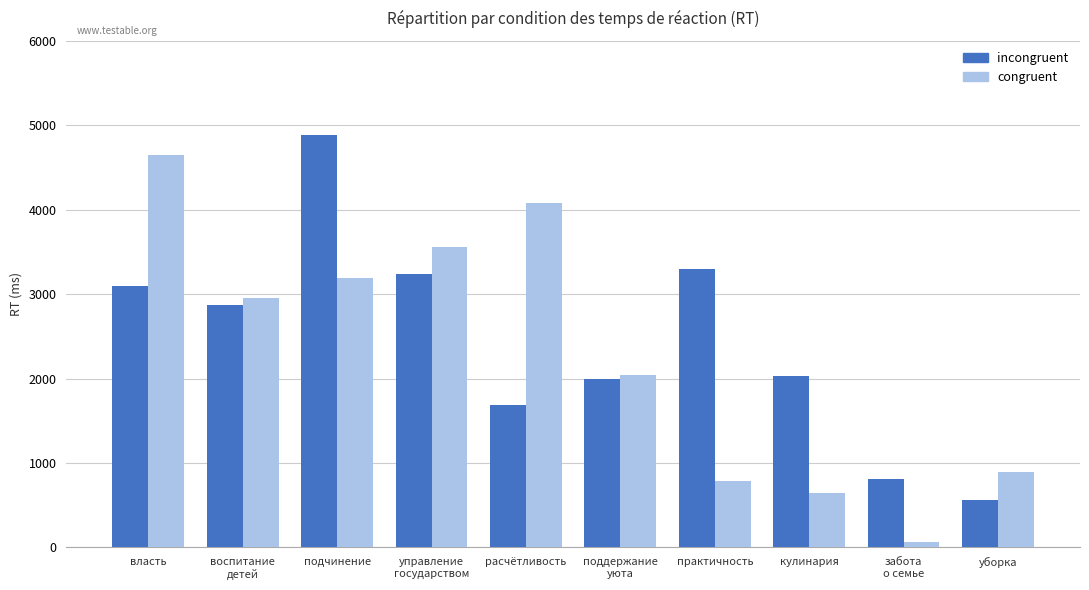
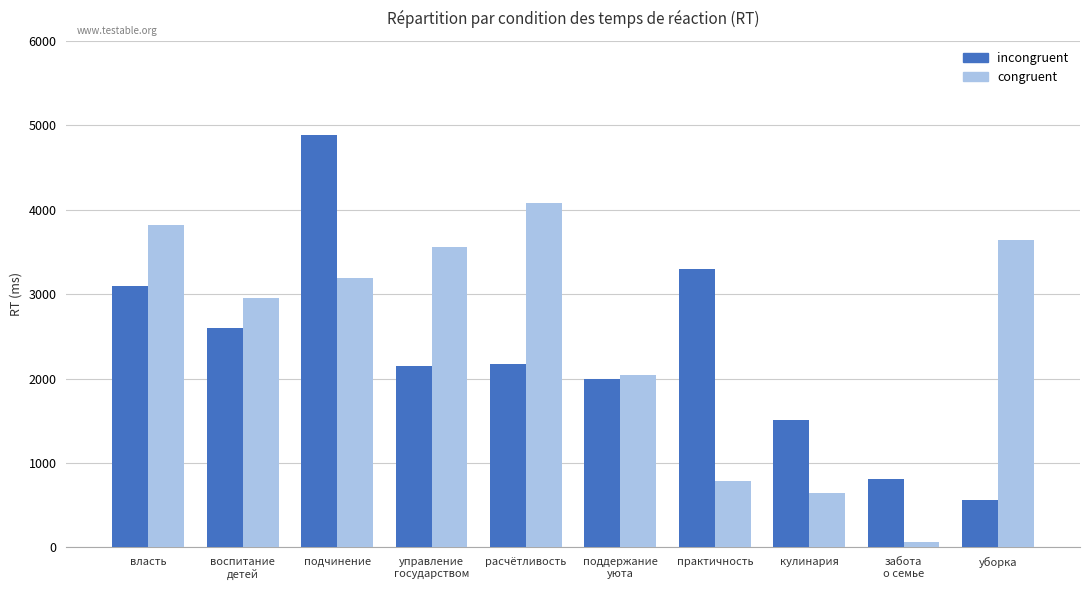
  {
    "incongruent": {
      "власть": 3100,
-     "воспитание детей": 2900,
+     "воспитание детей": 2600,
      "подчинение": 4900,
-     "управление государством": 3200,
-     "расчётливость": 1700,
+     "управление государством": 2100,
+     "расчётливость": 2200,
      "поддержание уюта": 2000,
      "практичность": 3300,
-     "кулинария": 2000,
+     "кулинария": 1500,
      "забота о семье": 800,
      "уборка": 600
    },
    "congruent": {
-     "власть": 4600,
+     "власть": 3800,
      "воспитание детей": 3000,
      "подчинение": 3200,
      "управление государством": 3600,
      "расчётливость": 4100,
      "поддержание уюта": 2000,
      "практичность": 800,
      "кулинария": 600,
      "забота о семье": 100,
-     "уборка": 900
+     "уборка": 3600
    }
  }
